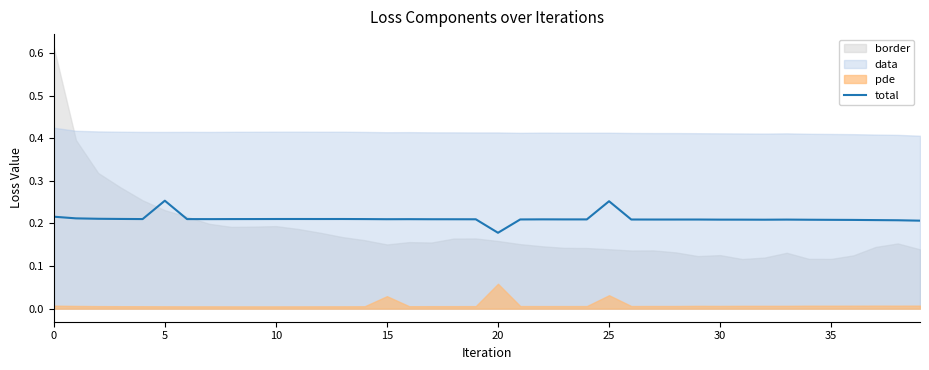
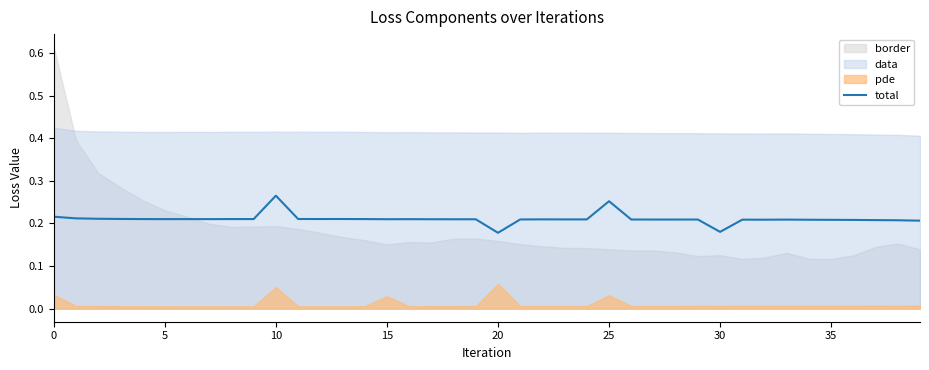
  {
    "total": {
      "0": 0.22,
-     "5": 0.25,
-     "10": 0.21,
+     "5": 0.21,
+     "10": 0.27,
      "15": 0.21,
      "20": 0.18,
      "25": 0.25,
-     "30": 0.21,
+     "30": 0.18,
      "35": 0.21
    },
    "pde": {
-     "0": 0.01,
-     "10": 0.01,
+     "0": 0.03,
+     "10": 0.05,
      "15": 0.03,
      "20": 0.06,
      "25": 0.03,
      "30": 0.01,
      "35": 0.01
    }
  }
